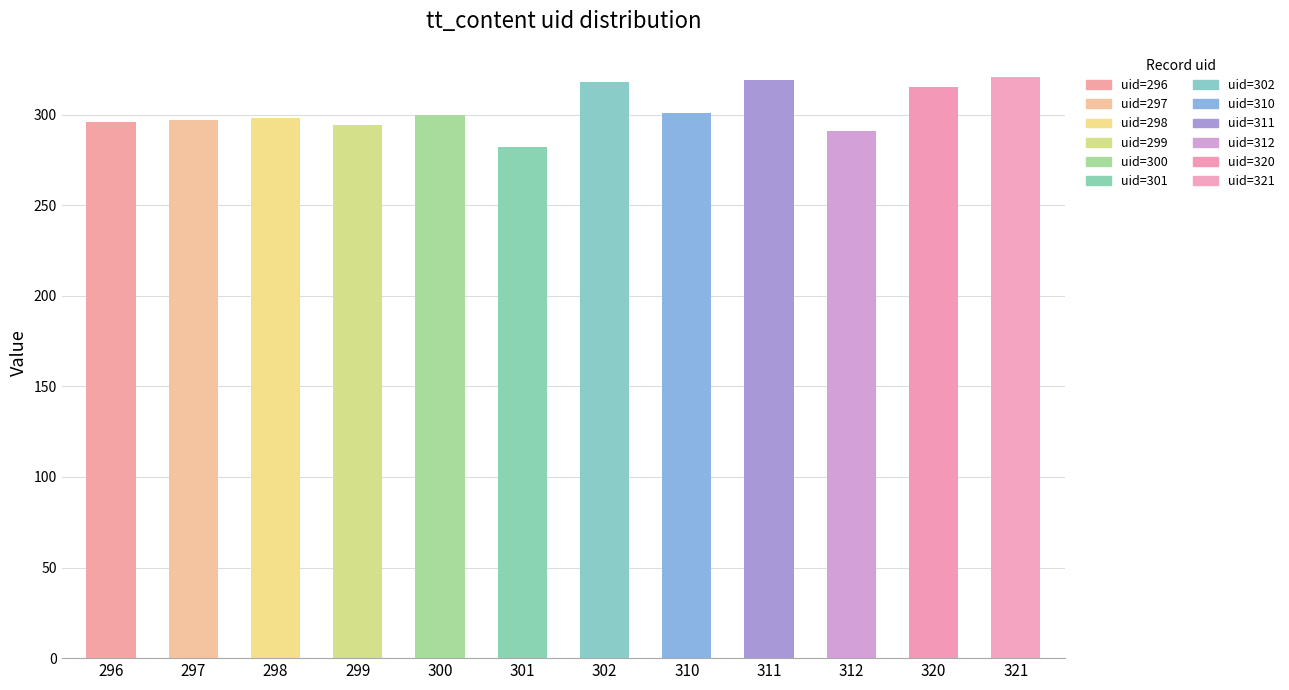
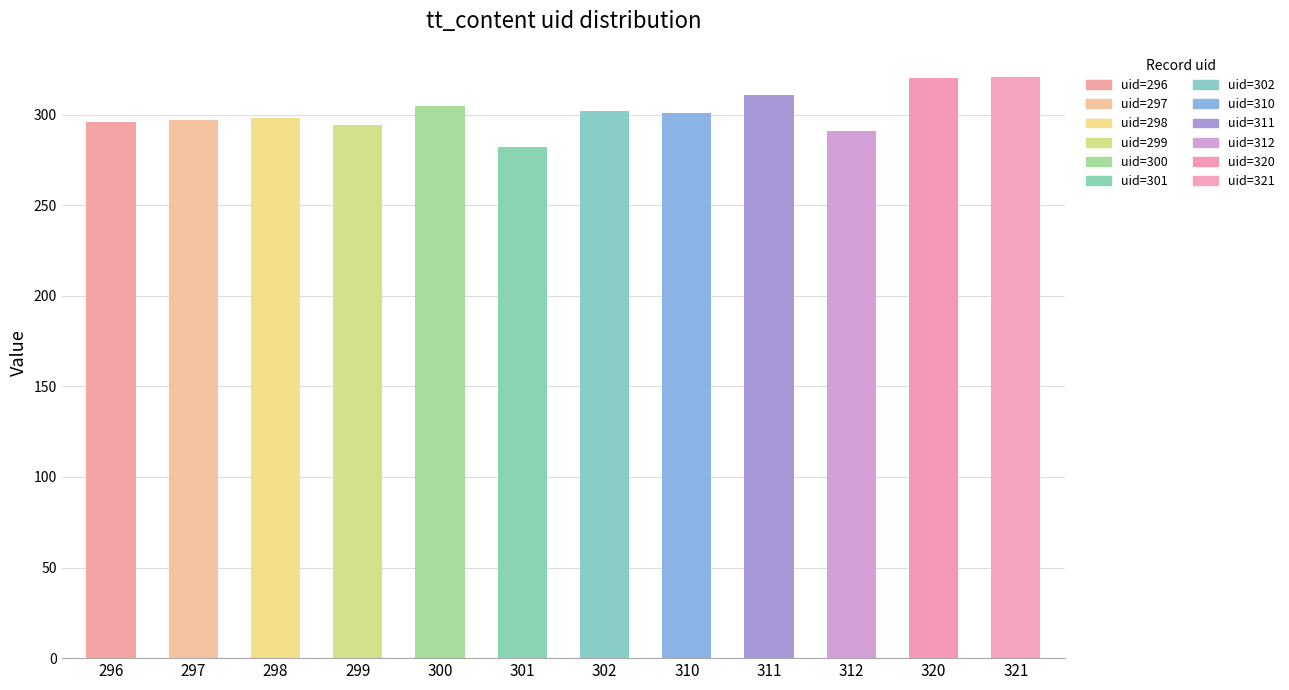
  {
    "296": 296,
    "297": 297,
    "298": 298,
    "299": 294,
-   "300": 300,
+   "300": 305,
    "301": 282,
-   "302": 318,
+   "302": 302,
    "310": 301,
-   "311": 319,
+   "311": 311,
    "312": 291,
-   "320": 315,
+   "320": 320,
    "321": 321
  }
